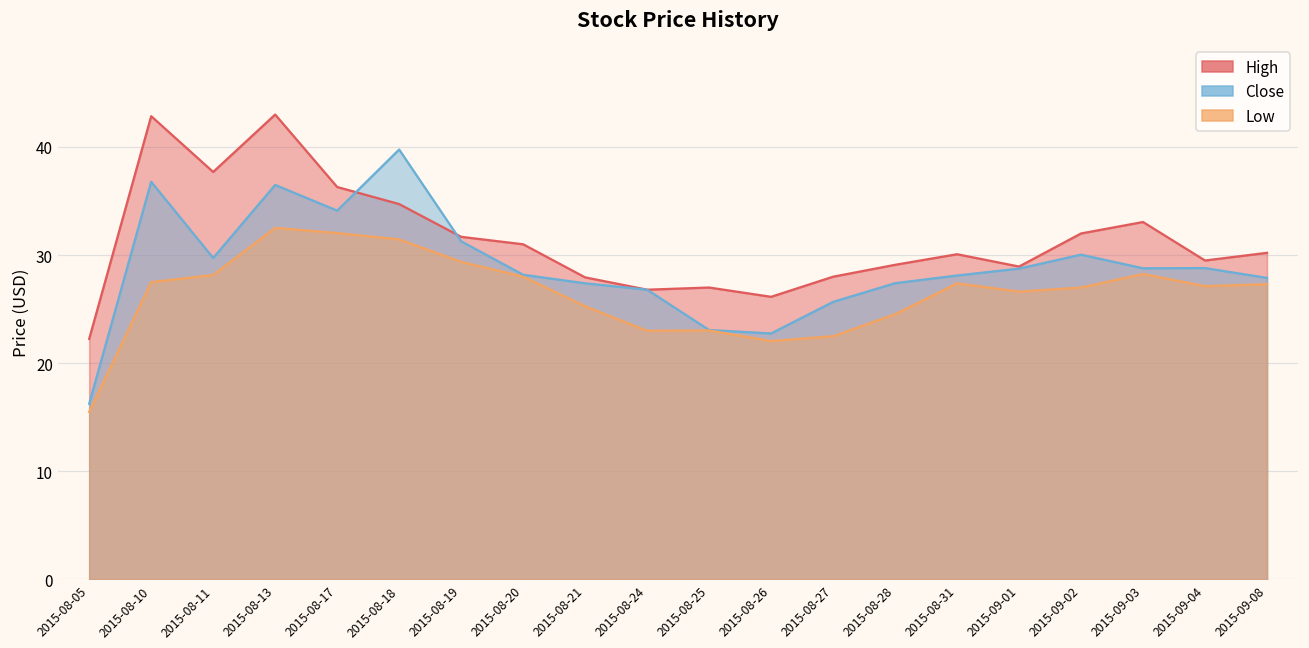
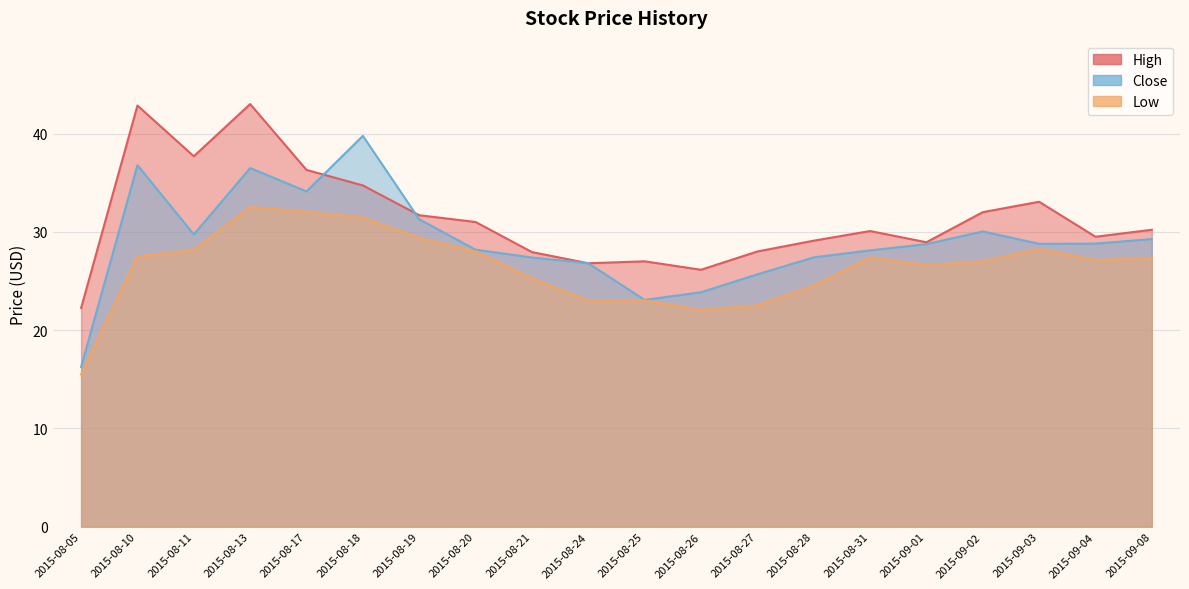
  {
    "Close": {
      "2015-08-05": 16,
      "2015-08-10": 37,
      "2015-08-11": 30,
      "2015-08-13": 36,
      "2015-08-17": 34,
      "2015-08-18": 40,
      "2015-08-19": 31,
      "2015-08-21": 27,
-     "2015-08-26": 23,
+     "2015-08-26": 24,
      "2015-08-27": 26,
      "2015-08-28": 27,
      "2015-08-31": 28,
      "2015-09-02": 30,
      "2015-09-03": 29,
      "2015-09-04": 29,
-     "2015-09-08": 28
+     "2015-09-08": 29
    }
  }
